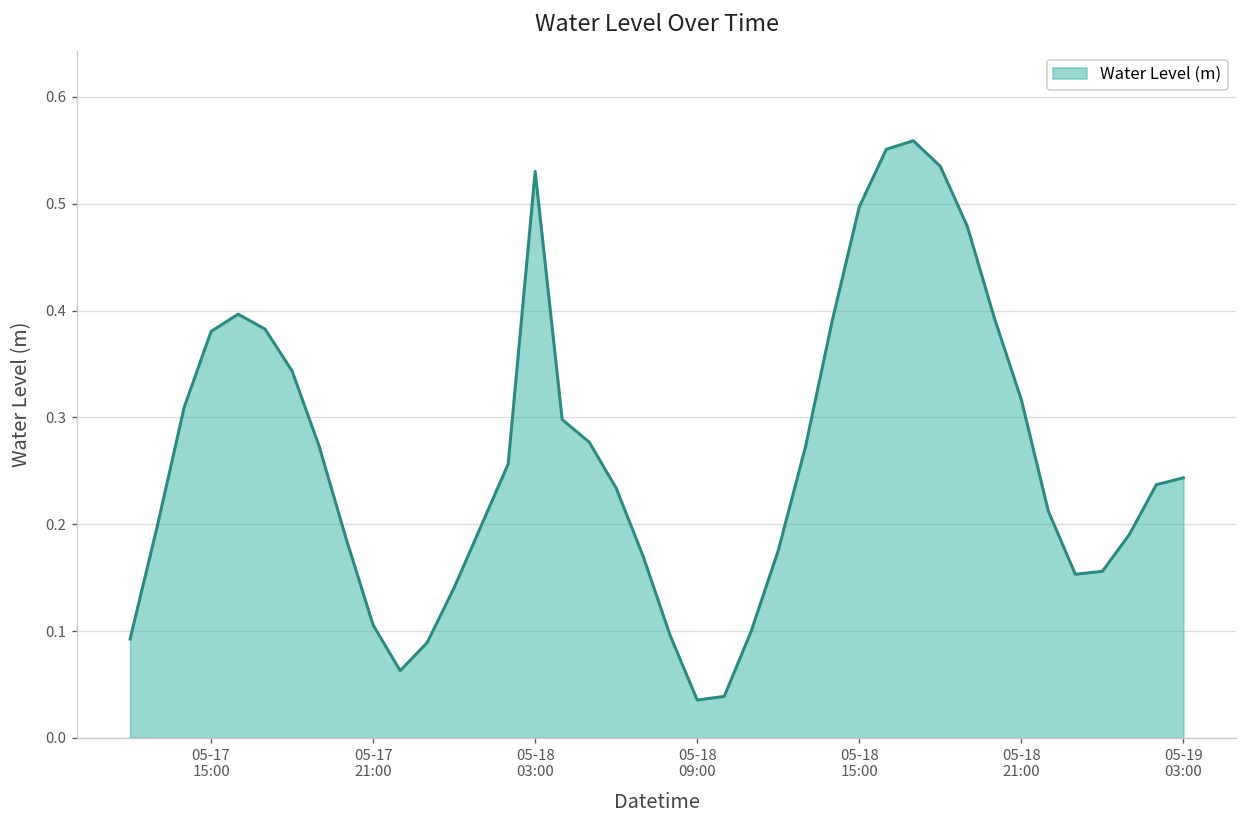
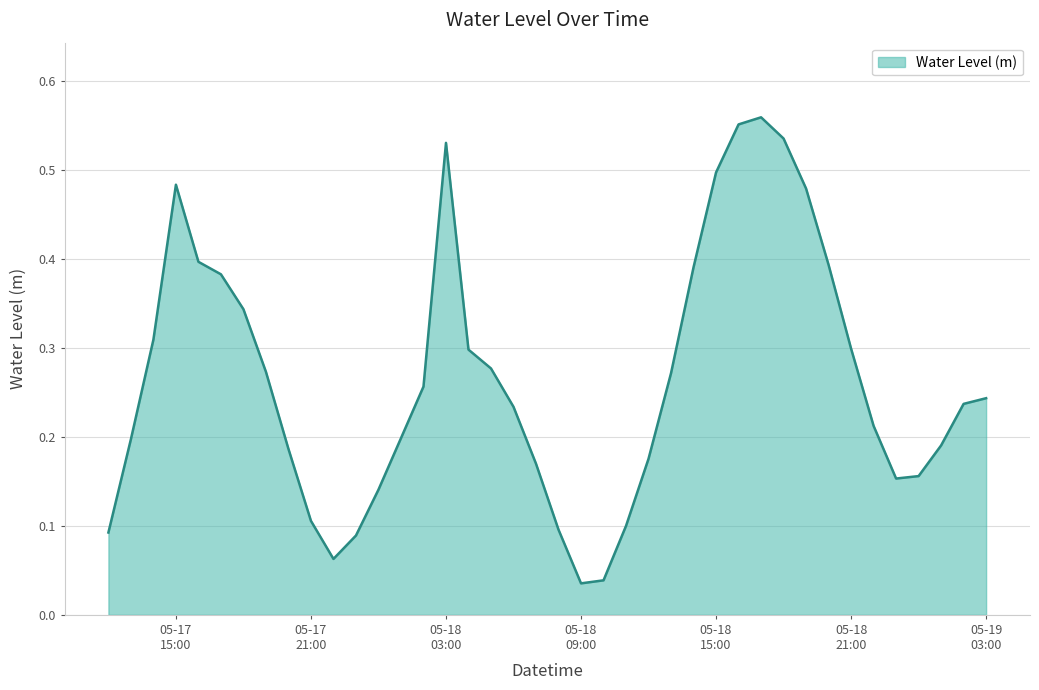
  {
-   "05-17 15:00": 0.38,
+   "05-17 15:00": 0.48,
    "05-17 21:00": 0.11,
    "05-18 03:00": 0.53,
    "05-18 09:00": 0.04,
    "05-18 15:00": 0.50,
-   "05-18 21:00": 0.32,
+   "05-18 21:00": 0.30,
    "05-19 03:00": 0.24
  }
